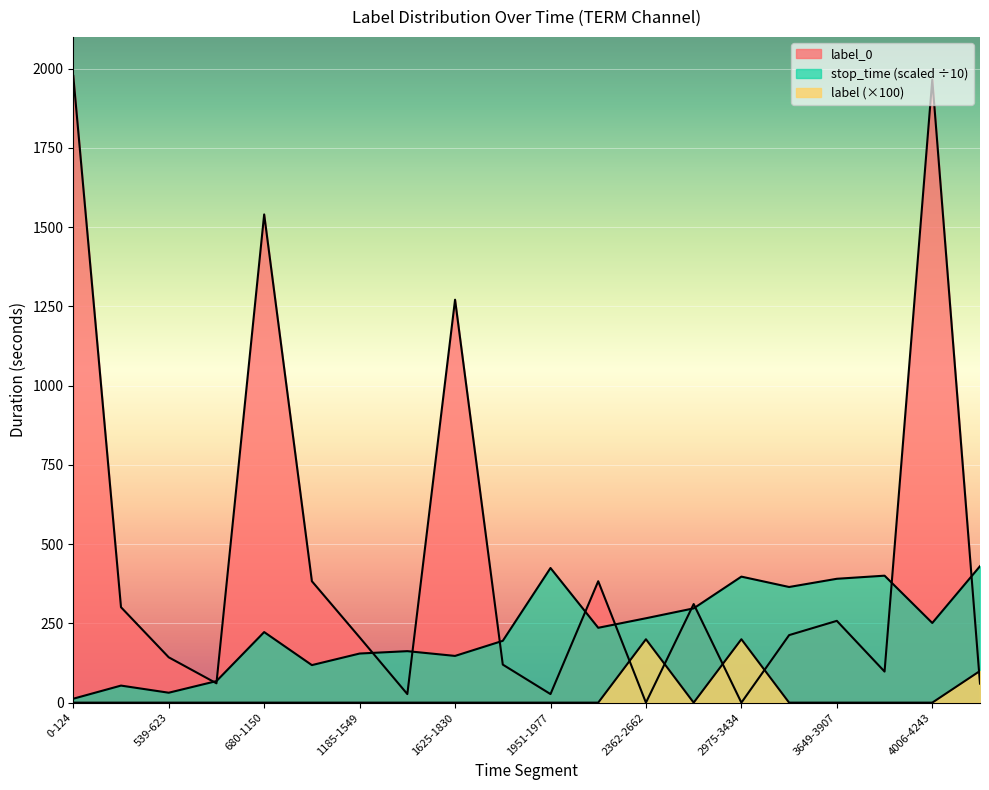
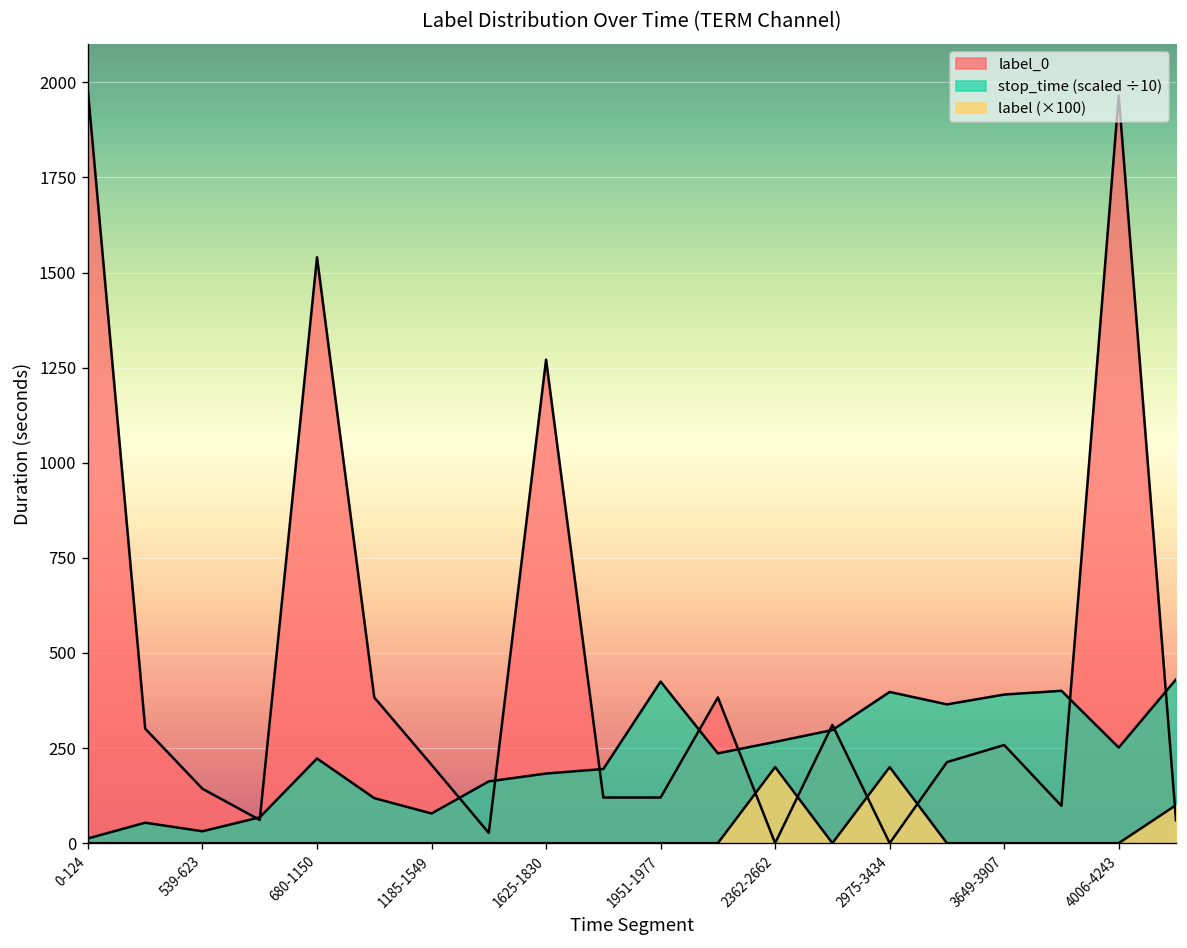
  {
    "label_0": {
      "0-124": 1980,
      "539-623": 140,
      "680-1150": 1540,
      "1185-1549": 210,
      "1625-1830": 1270,
-     "1951-1977": 30,
+     "1951-1977": 120,
      "2362-2662": 0,
      "2975-3434": 0,
      "3649-3907": 260
    },
    "stop_time (scaled ÷10)": {
      "0-124": 10,
      "539-623": 30,
      "680-1150": 220,
-     "1185-1549": 150,
-     "1625-1830": 150,
+     "1185-1549": 80,
+     "1625-1830": 180,
      "1951-1977": 420,
      "2362-2662": 270,
      "2975-3434": 400,
      "3649-3907": 390,
      "4006-4243": 250
    },
    "label (×100)": {
      "0-124": 0,
      "539-623": 0,
      "680-1150": 0,
      "1185-1549": 0,
      "1625-1830": 0,
      "1951-1977": 0,
      "2362-2662": 200,
      "2975-3434": 200,
      "3649-3907": 0,
      "4006-4243": 0
    }
  }
